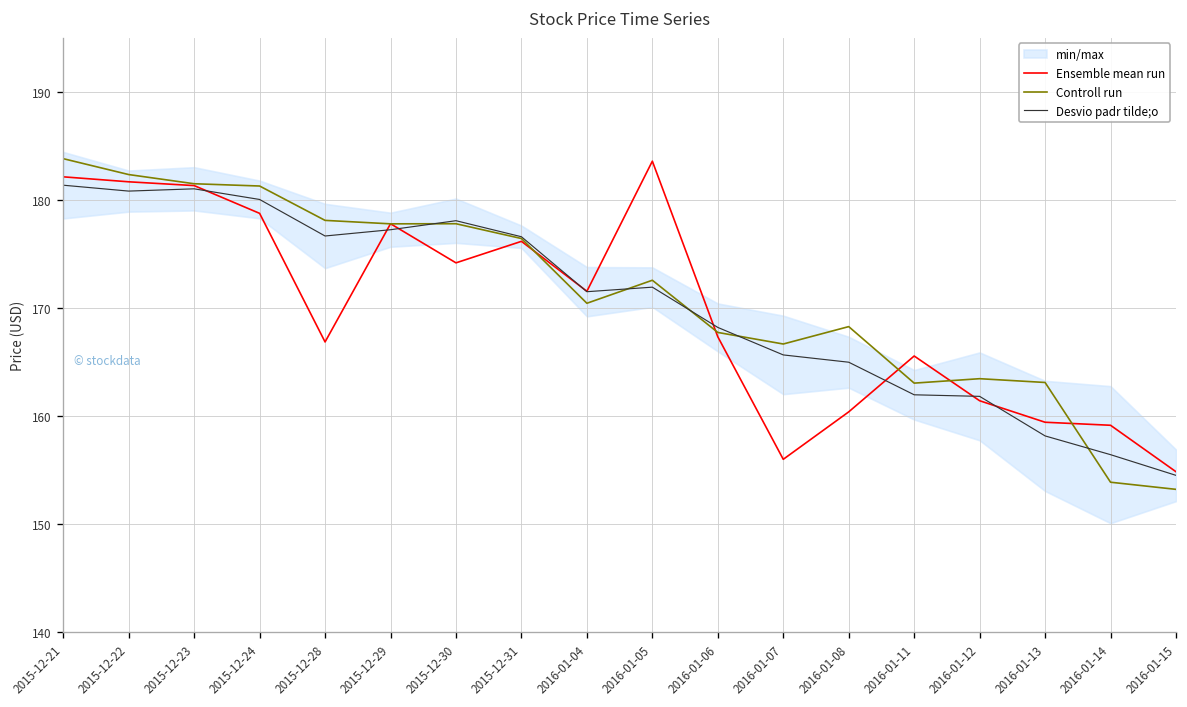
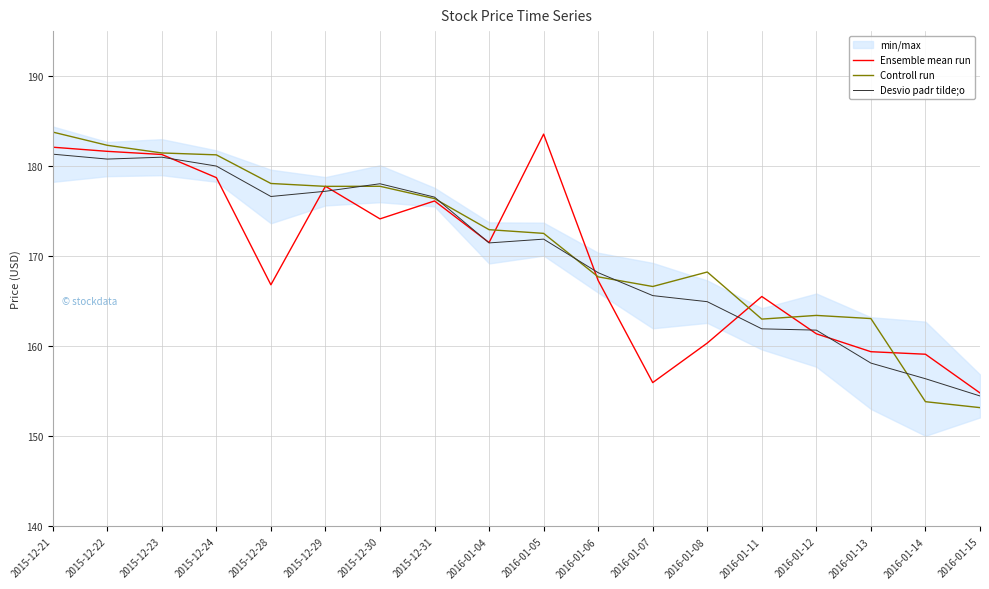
  {
    "Ensemble mean run": {
      "2015-12-21": 182,
      "2015-12-22": 182,
      "2015-12-24": 179,
      "2015-12-28": 167,
      "2015-12-30": 174,
      "2016-01-05": 184,
      "2016-01-06": 167,
      "2016-01-07": 156,
      "2016-01-08": 160,
      "2016-01-11": 166,
      "2016-01-12": 161,
      "2016-01-13": 159,
      "2016-01-14": 159,
      "2016-01-15": 155
    },
    "Controll run": {
      "2015-12-21": 184,
      "2015-12-22": 182,
      "2015-12-24": 181,
      "2015-12-28": 178,
-     "2016-01-04": 170,
+     "2016-01-04": 173,
      "2016-01-05": 173,
      "2016-01-06": 168,
      "2016-01-07": 167,
      "2016-01-08": 168,
      "2016-01-11": 163,
      "2016-01-12": 163,
      "2016-01-14": 154,
      "2016-01-15": 153
    },
    "Desvio padr tilde;o": {
      "2015-12-21": 181,
      "2015-12-22": 181,
      "2015-12-23": 181,
      "2015-12-24": 180,
      "2015-12-28": 177,
      "2015-12-29": 177,
      "2016-01-05": 172,
      "2016-01-06": 168,
      "2016-01-07": 166,
      "2016-01-08": 165,
      "2016-01-11": 162,
      "2016-01-12": 162,
      "2016-01-13": 158,
      "2016-01-14": 156,
      "2016-01-15": 154
    }
  }
